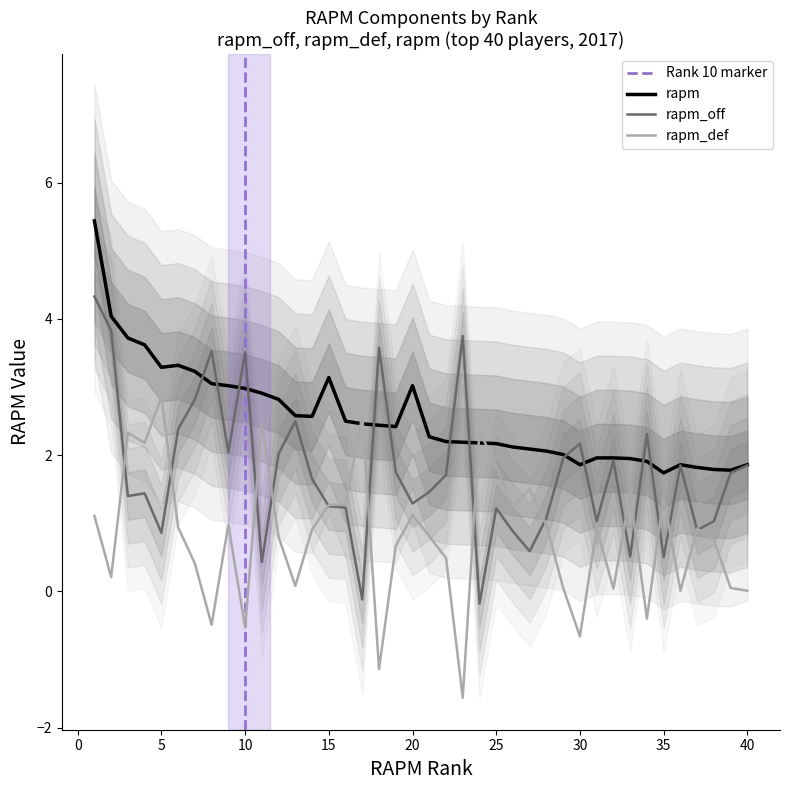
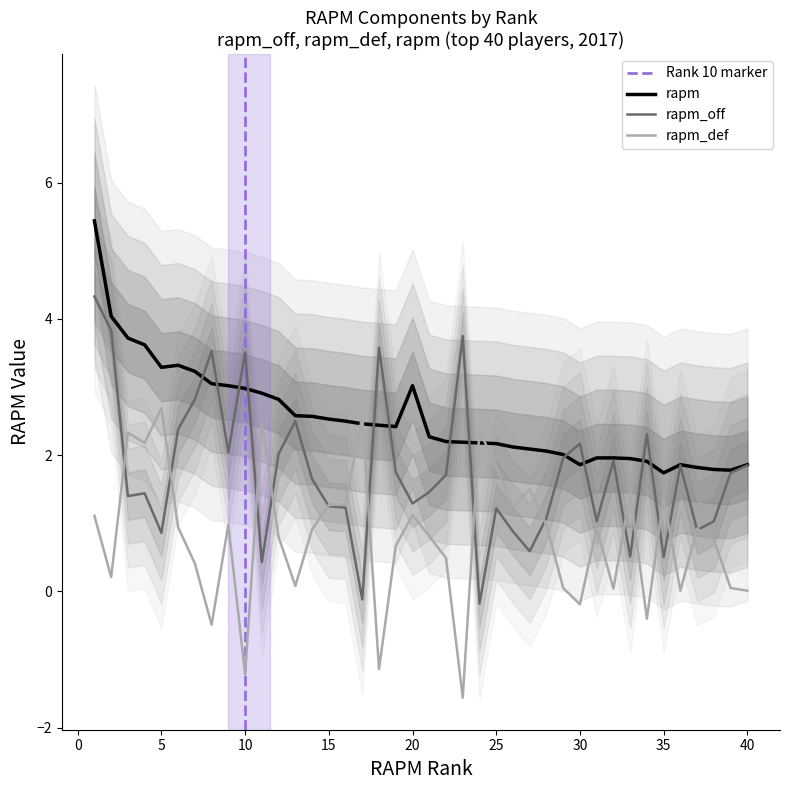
  {
    "rapm": {
      "5": 3.3,
      "10": 3.0,
-     "15": 3.1,
+     "15": 2.5,
      "20": 3.0,
      "25": 2.2,
      "30": 1.9,
      "35": 1.7
    },
    "rapm_def": {
-     "5": 2.9,
-     "10": -0.5,
+     "5": 2.7,
+     "10": -1.2,
      "20": 1.1,
      "25": 1.8,
-     "30": -0.7,
+     "30": -0.2,
      "35": 1.4,
      "40": 0.0
    }
  }
